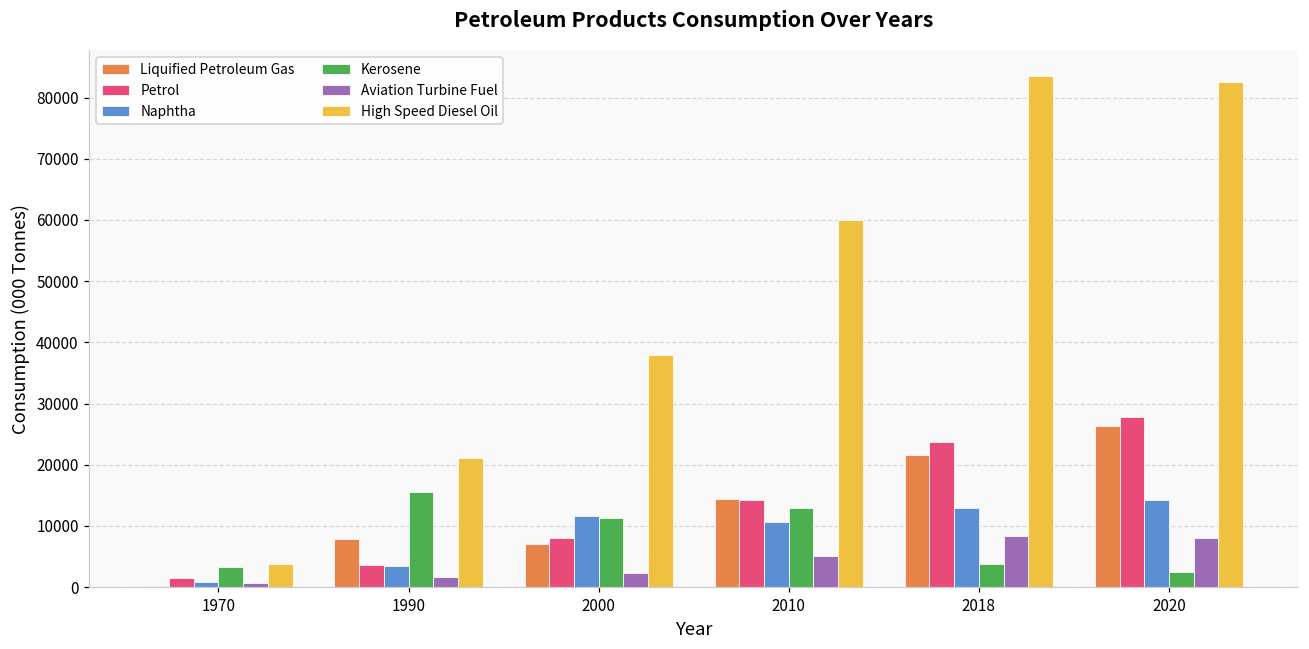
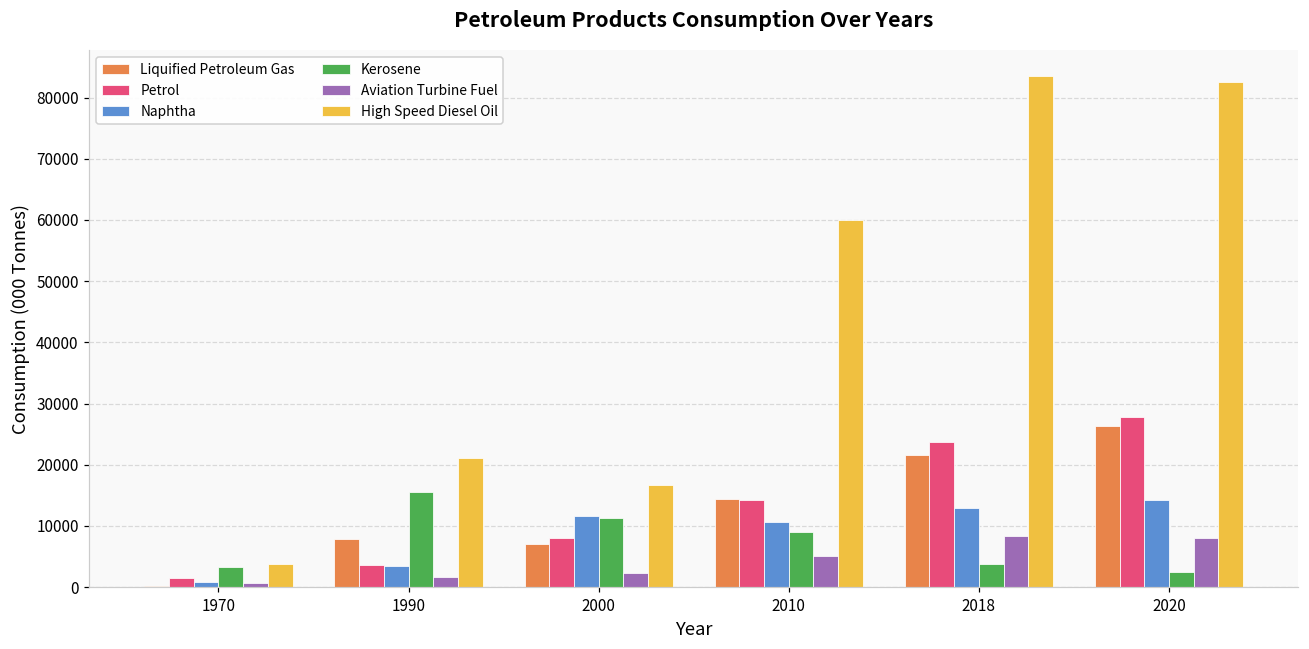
  {
    "Liquified Petroleum Gas": {
      "1990": 8000,
      "2000": 7000,
      "2010": 14000,
      "2018": 22000,
      "2020": 26000
    },
    "Petrol": {
      "1970": 2000,
      "1990": 4000,
      "2000": 8000,
      "2010": 14000,
      "2018": 24000,
      "2020": 28000
    },
    "Naphtha": {
      "1970": 1000,
      "1990": 3000,
      "2000": 12000,
      "2010": 11000,
      "2018": 13000,
      "2020": 14000
    },
    "Kerosene": {
      "1970": 3000,
      "1990": 16000,
      "2000": 11000,
-     "2010": 13000,
+     "2010": 9000,
      "2018": 4000,
      "2020": 2000
    },
    "Aviation Turbine Fuel": {
      "1970": 1000,
      "1990": 2000,
      "2000": 2000,
      "2010": 5000,
      "2018": 8000,
      "2020": 8000
    },
    "High Speed Diesel Oil": {
      "1970": 4000,
      "1990": 21000,
-     "2000": 38000,
+     "2000": 17000,
      "2010": 60000,
      "2018": 84000,
      "2020": 83000
    }
  }
